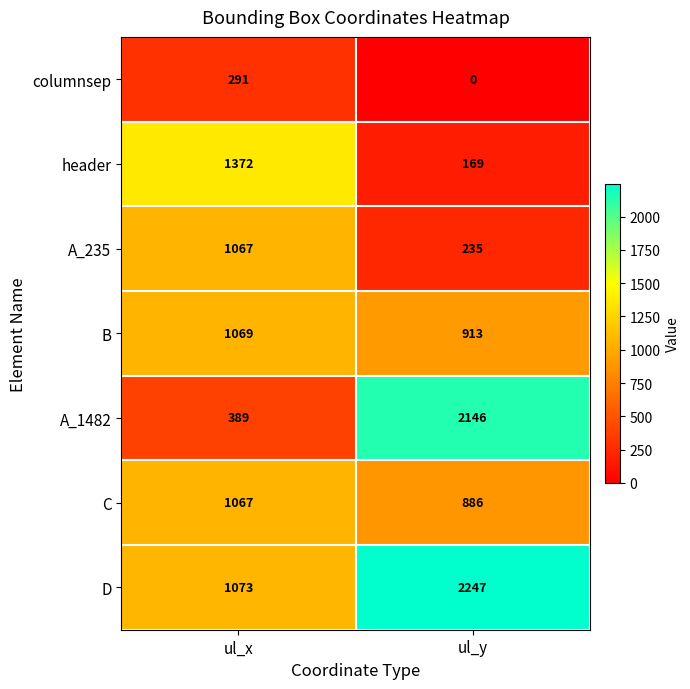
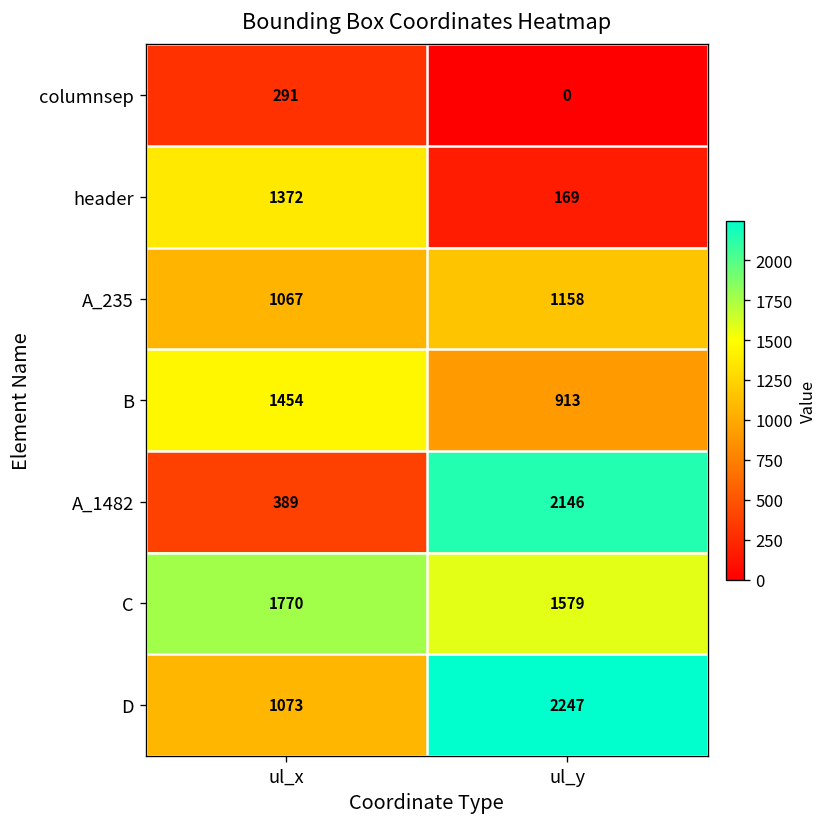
  {
    "columnsep": {
      "ul_x": 291,
      "ul_y": 0
    },
    "header": {
      "ul_x": 1372,
      "ul_y": 169
    },
    "A_235": {
      "ul_x": 1067,
-     "ul_y": 235
+     "ul_y": 1158
    },
    "B": {
-     "ul_x": 1069,
+     "ul_x": 1454,
      "ul_y": 913
    },
    "A_1482": {
      "ul_x": 389,
      "ul_y": 2146
    },
    "C": {
-     "ul_x": 1067,
-     "ul_y": 886
+     "ul_x": 1770,
+     "ul_y": 1579
    },
    "D": {
      "ul_x": 1073,
      "ul_y": 2247
    }
  }
